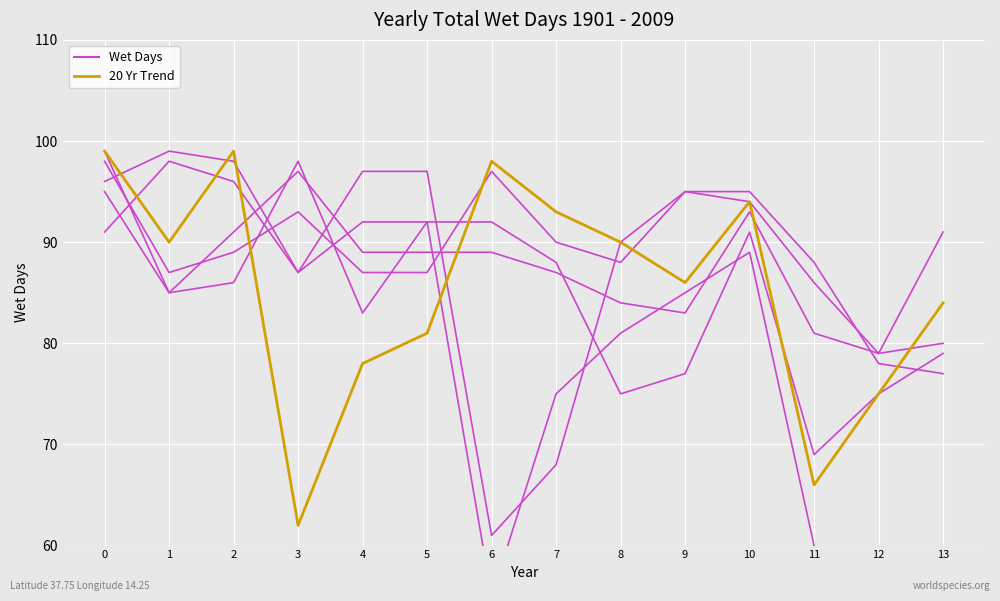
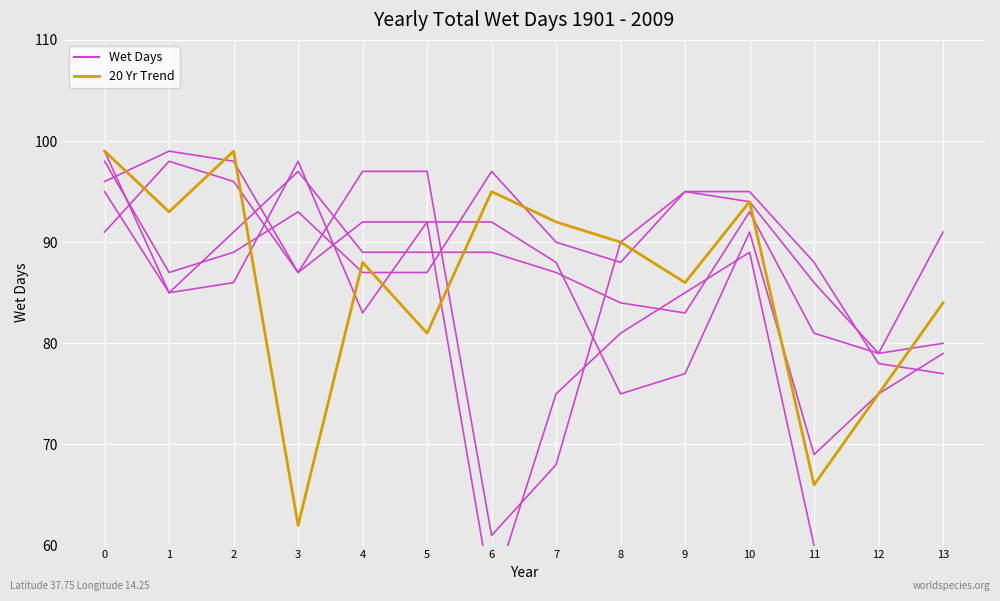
  {
    "20 Yr Trend": {
-     "1": 90,
+     "1": 93,
      "2": 99,
      "3": 62,
-     "4": 78,
+     "4": 88,
      "5": 81,
-     "6": 98,
-     "7": 93,
+     "6": 95,
+     "7": 92,
      "9": 86,
      "11": 66,
      "13": 84
    }
  }
